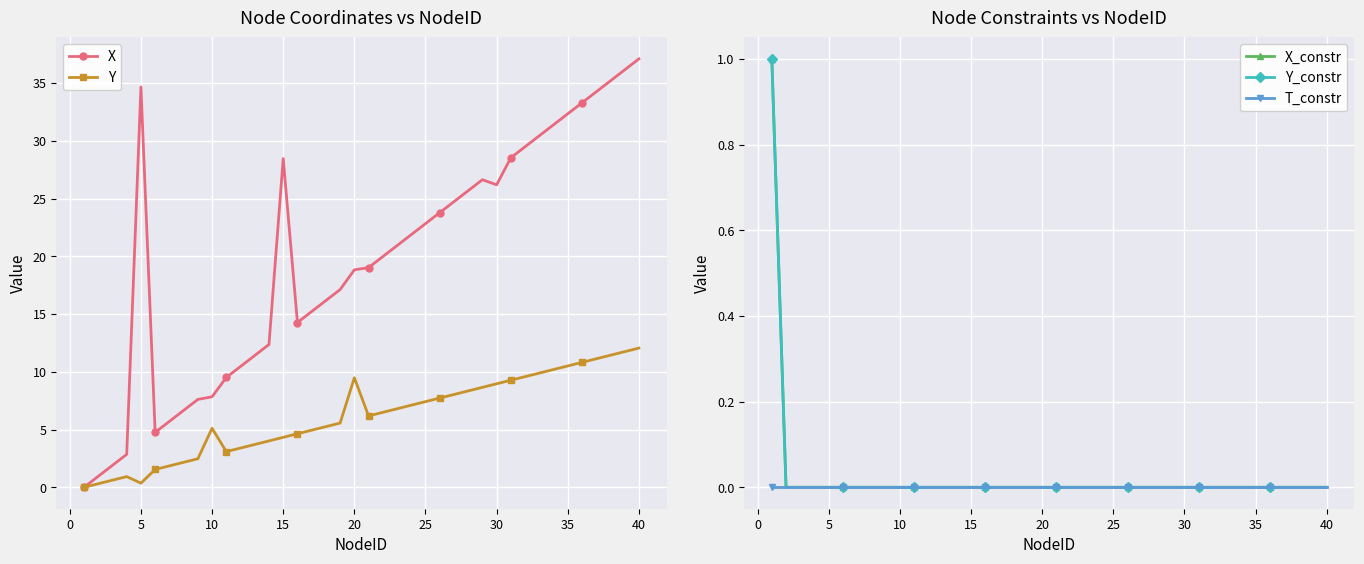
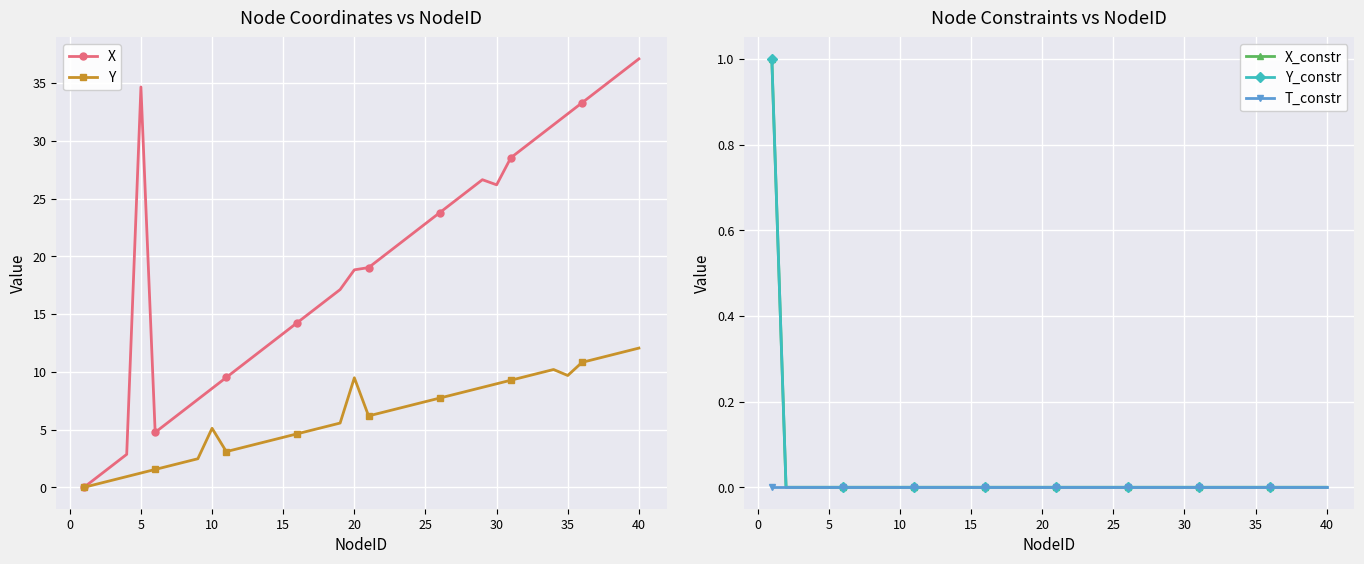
  {
    "Node Coordinates vs NodeID": {
      "X": {
        "5": 34.7,
-       "10": 7.8,
-       "15": 28.5,
+       "10": 8.6,
+       "15": 13.3,
        "20": 18.8,
        "25": 22.8,
        "30": 26.2,
        "35": 32.3,
        "40": 37.1
      },
      "Y": {
-       "5": 0.4,
+       "5": 1.2,
        "10": 5.1,
        "15": 4.3,
        "20": 9.5,
        "25": 7.4,
        "30": 9.0,
-       "35": 10.5,
+       "35": 9.7,
        "40": 12.1
      }
    }
  }
